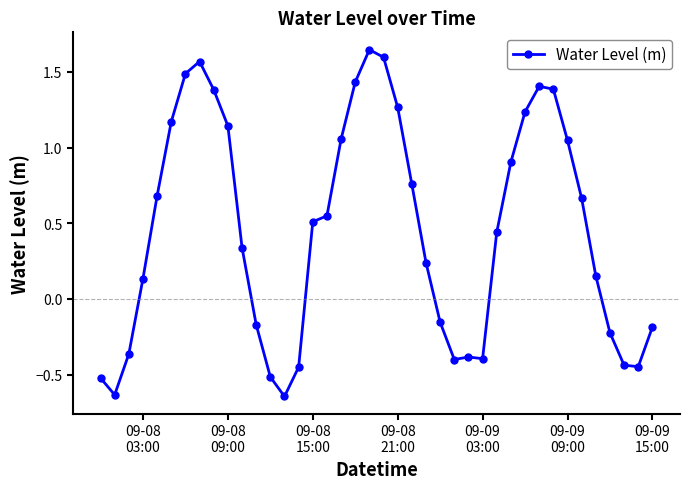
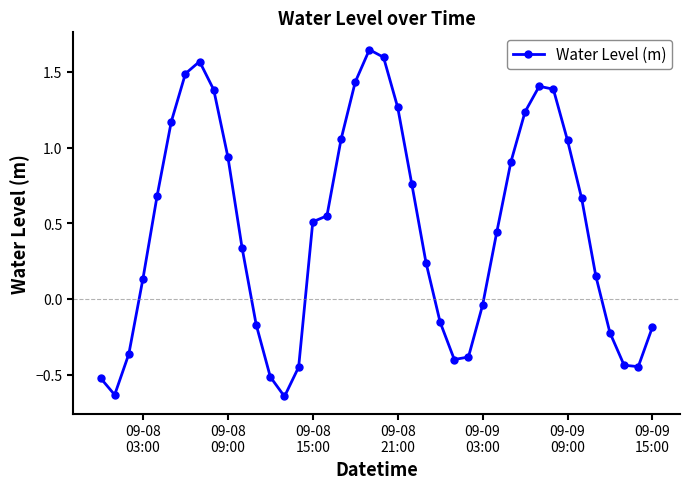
  {
    "09-08 03:00": 0.13,
-   "09-08 09:00": 1.14,
+   "09-08 09:00": 0.94,
    "09-08 15:00": 0.51,
    "09-08 21:00": 1.27,
-   "09-09 03:00": -0.39,
+   "09-09 03:00": -0.04,
    "09-09 09:00": 1.05,
    "09-09 15:00": -0.19
  }
